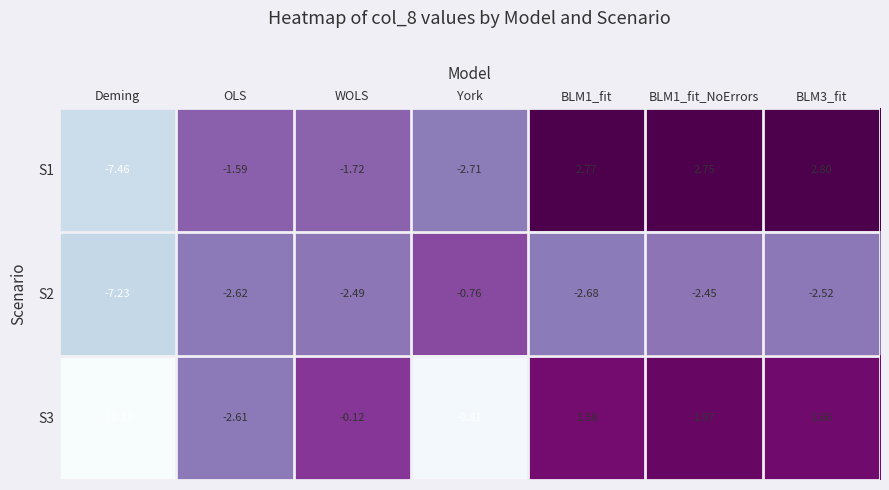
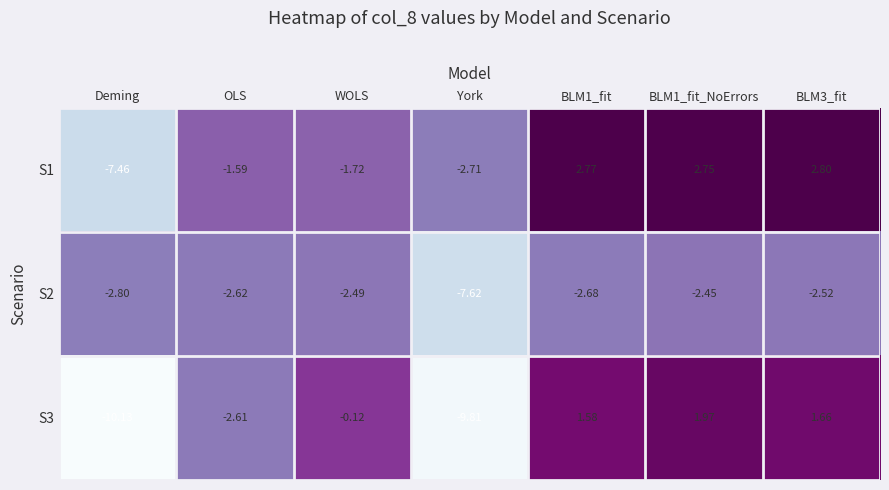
  {
    "S1": {
      "Deming": -7.46,
      "OLS": -1.59,
      "WOLS": -1.72,
      "York": -2.71,
      "BLM1_fit": 2.77,
      "BLM1_fit_NoErrors": 2.75,
      "BLM3_fit": 2.80
    },
    "S2": {
-     "Deming": -7.23,
+     "Deming": -2.80,
      "OLS": -2.62,
      "WOLS": -2.49,
-     "York": -0.76,
+     "York": -7.62,
      "BLM1_fit": -2.68,
      "BLM1_fit_NoErrors": -2.45,
      "BLM3_fit": -2.52
    },
    "S3": {
      "OLS": -2.61,
      "WOLS": -0.12,
      "BLM1_fit": 1.58,
      "BLM1_fit_NoErrors": 1.97,
      "BLM3_fit": 1.66
    }
  }
